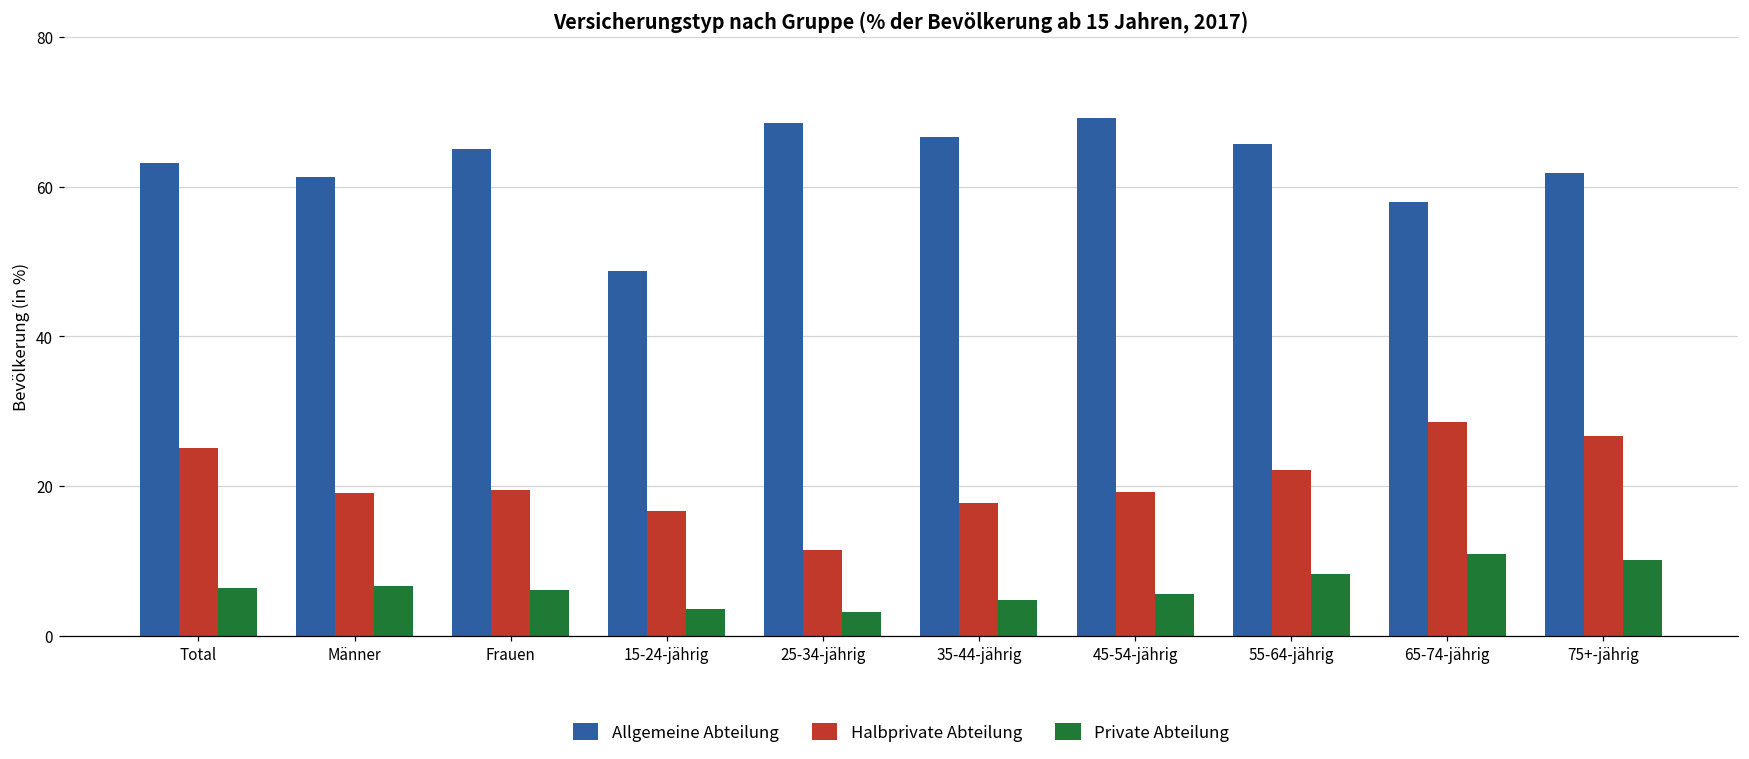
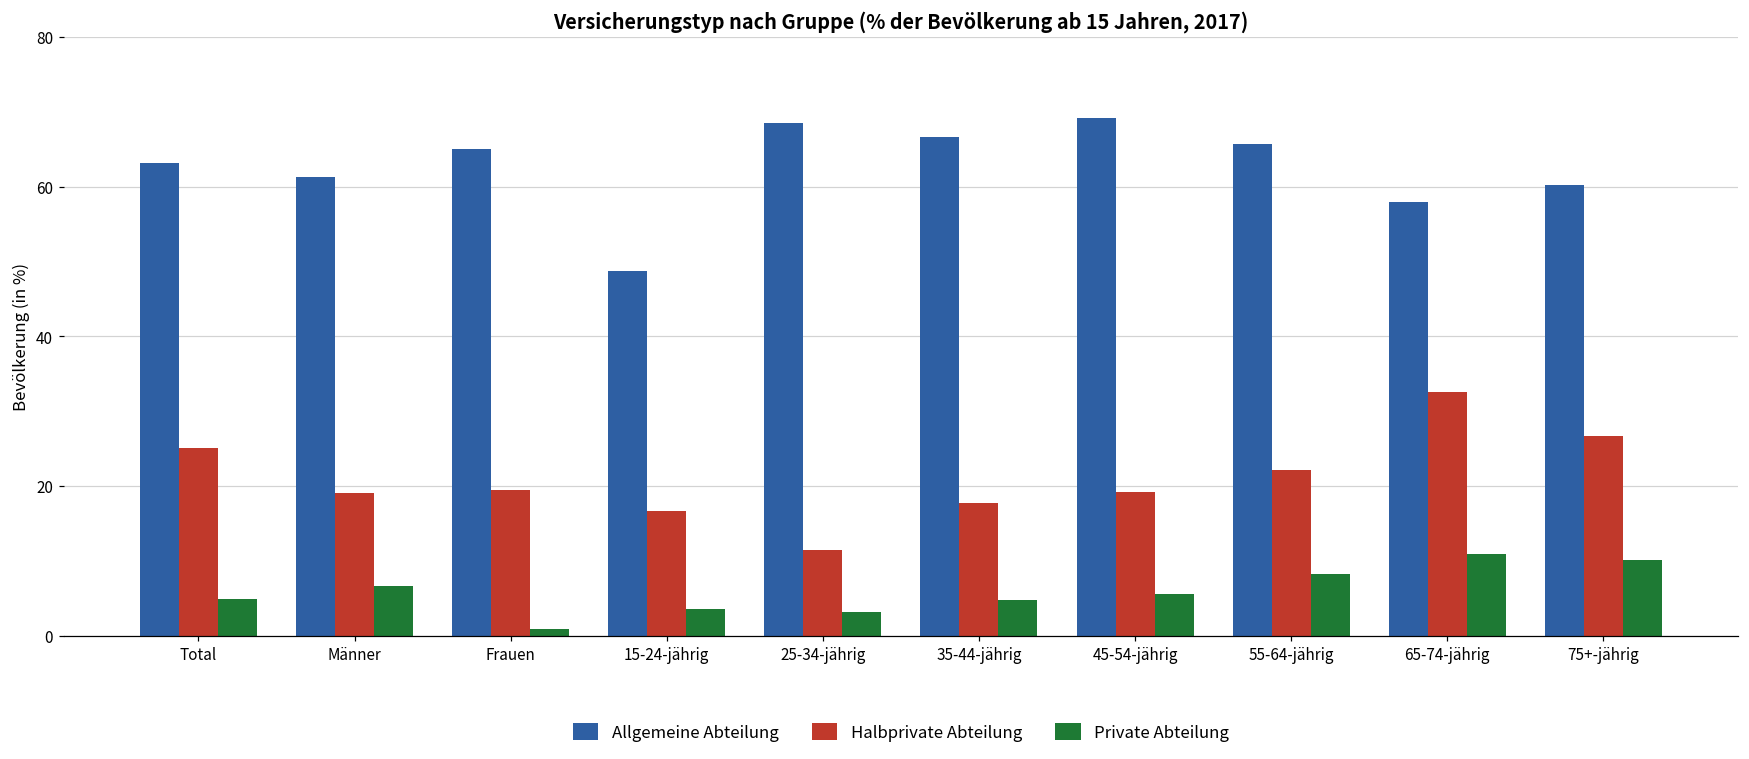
  {
    "Allgemeine Abteilung": {
      "Total": 63,
      "Männer": 61,
      "Frauen": 65,
      "15-24-jährig": 49,
      "25-34-jährig": 69,
      "35-44-jährig": 67,
      "45-54-jährig": 69,
      "55-64-jährig": 66,
      "65-74-jährig": 58,
-     "75+-jährig": 62
+     "75+-jährig": 60
    },
    "Halbprivate Abteilung": {
      "Total": 25,
      "Männer": 19,
      "Frauen": 20,
      "15-24-jährig": 17,
      "25-34-jährig": 11,
      "35-44-jährig": 18,
      "45-54-jährig": 19,
      "55-64-jährig": 22,
-     "65-74-jährig": 29,
+     "65-74-jährig": 33,
      "75+-jährig": 27
    },
    "Private Abteilung": {
-     "Total": 6,
+     "Total": 5,
      "Männer": 7,
-     "Frauen": 6,
+     "Frauen": 1,
      "15-24-jährig": 4,
      "25-34-jährig": 3,
      "35-44-jährig": 5,
      "45-54-jährig": 6,
      "55-64-jährig": 8,
      "65-74-jährig": 11,
      "75+-jährig": 10
    }
  }
